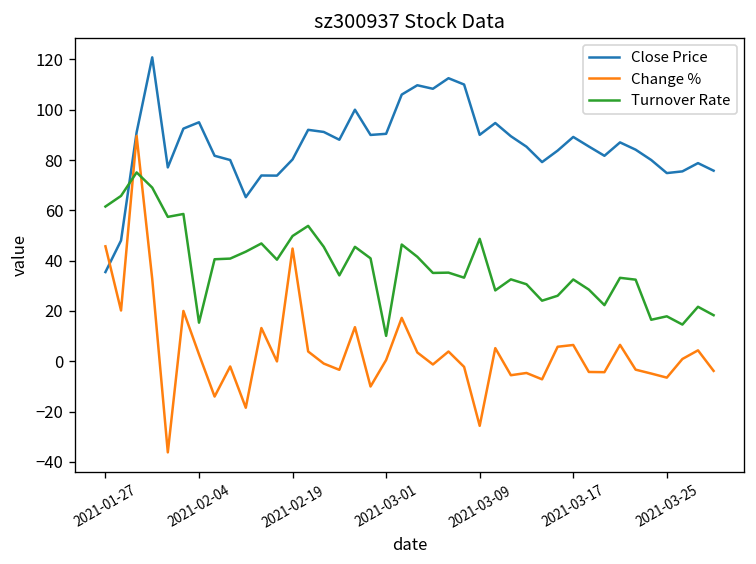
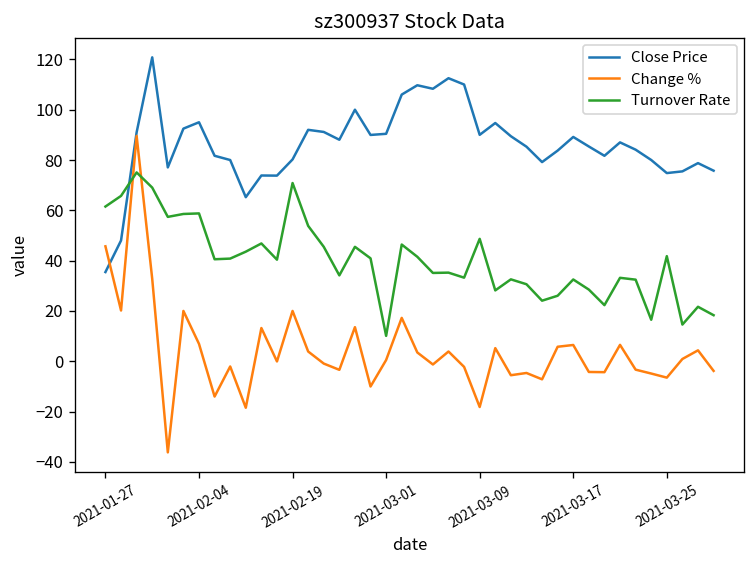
  {
    "Close Price": {
      "2021-01-27": 35,
      "2021-02-04": 95,
      "2021-02-19": 80,
      "2021-03-01": 90,
      "2021-03-09": 90,
      "2021-03-17": 89,
      "2021-03-25": 75
    },
    "Change %": {
      "2021-01-27": 46,
-     "2021-02-04": 3,
-     "2021-02-19": 45,
+     "2021-02-04": 7,
+     "2021-02-19": 20,
      "2021-03-01": 1,
-     "2021-03-09": -26,
+     "2021-03-09": -18,
      "2021-03-17": 6,
      "2021-03-25": -7
    },
    "Turnover Rate": {
      "2021-01-27": 62,
-     "2021-02-04": 15,
-     "2021-02-19": 50,
+     "2021-02-04": 59,
+     "2021-02-19": 71,
      "2021-03-01": 10,
      "2021-03-09": 49,
      "2021-03-17": 33,
-     "2021-03-25": 18
+     "2021-03-25": 42
    }
  }
